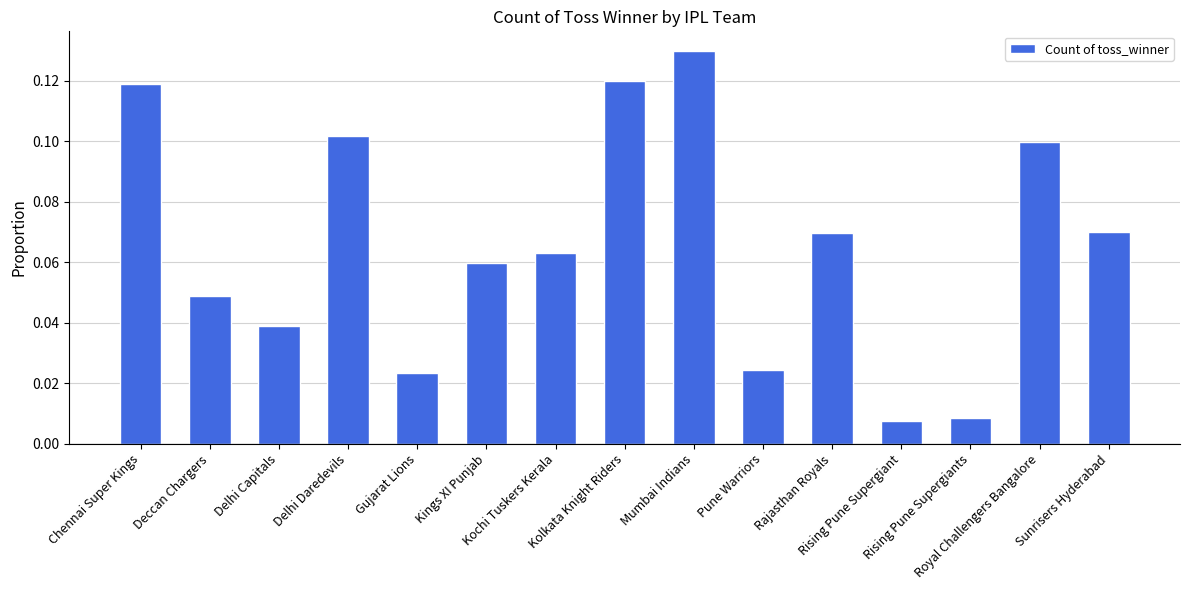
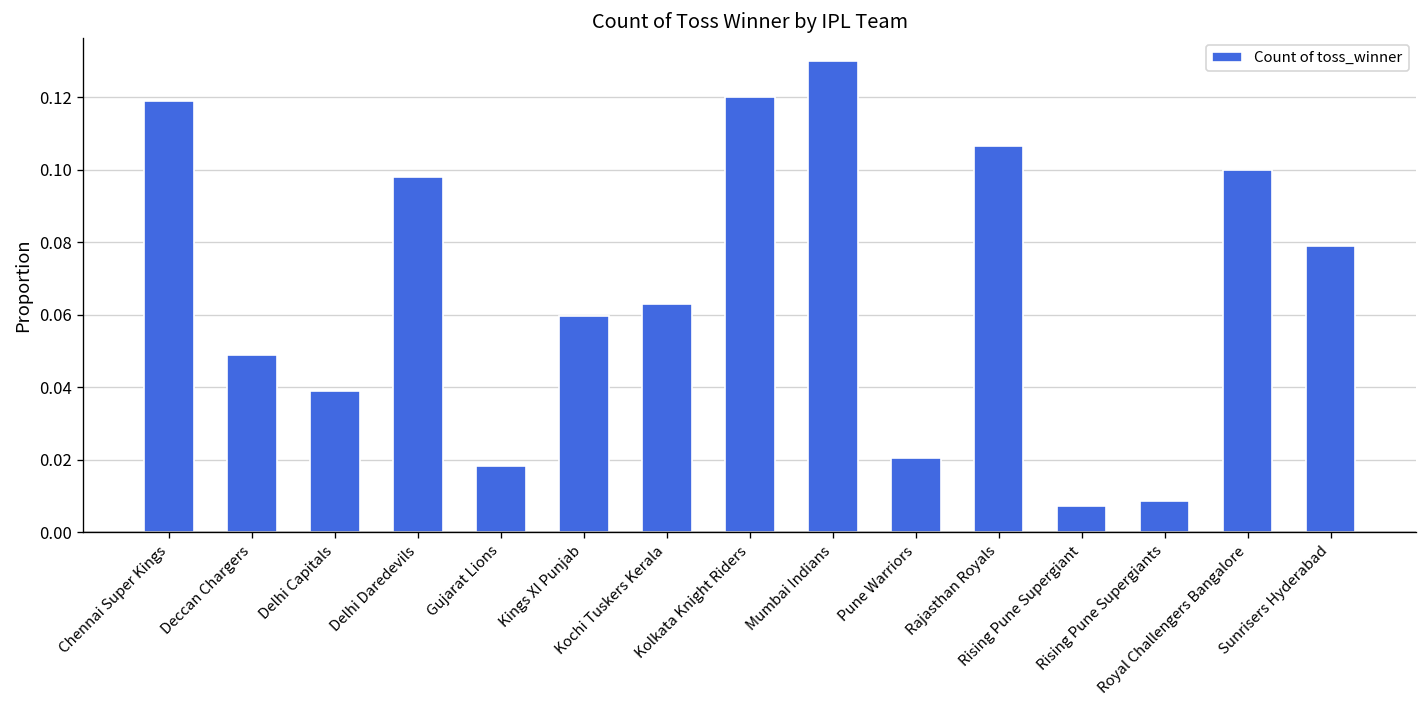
  {
    "Chennai Super Kings": 0.119,
    "Deccan Chargers": 0.049,
    "Delhi Capitals": 0.039,
-   "Delhi Daredevils": 0.102,
-   "Gujarat Lions": 0.023,
+   "Delhi Daredevils": 0.098,
+   "Gujarat Lions": 0.018,
    "Kings XI Punjab": 0.060,
    "Kochi Tuskers Kerala": 0.063,
    "Kolkata Knight Riders": 0.120,
    "Mumbai Indians": 0.130,
-   "Pune Warriors": 0.025,
-   "Rajasthan Royals": 0.070,
+   "Pune Warriors": 0.021,
+   "Rajasthan Royals": 0.107,
    "Rising Pune Supergiant": 0.007,
    "Rising Pune Supergiants": 0.009,
    "Royal Challengers Bangalore": 0.100,
-   "Sunrisers Hyderabad": 0.070
+   "Sunrisers Hyderabad": 0.079
  }
